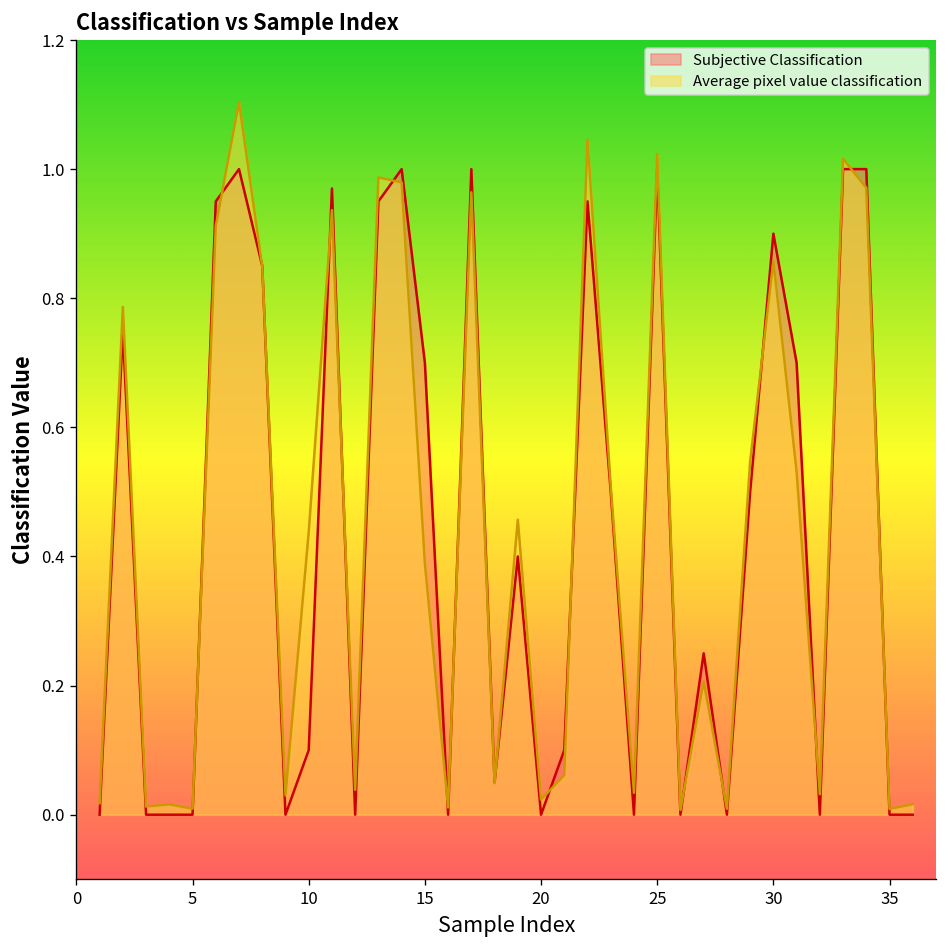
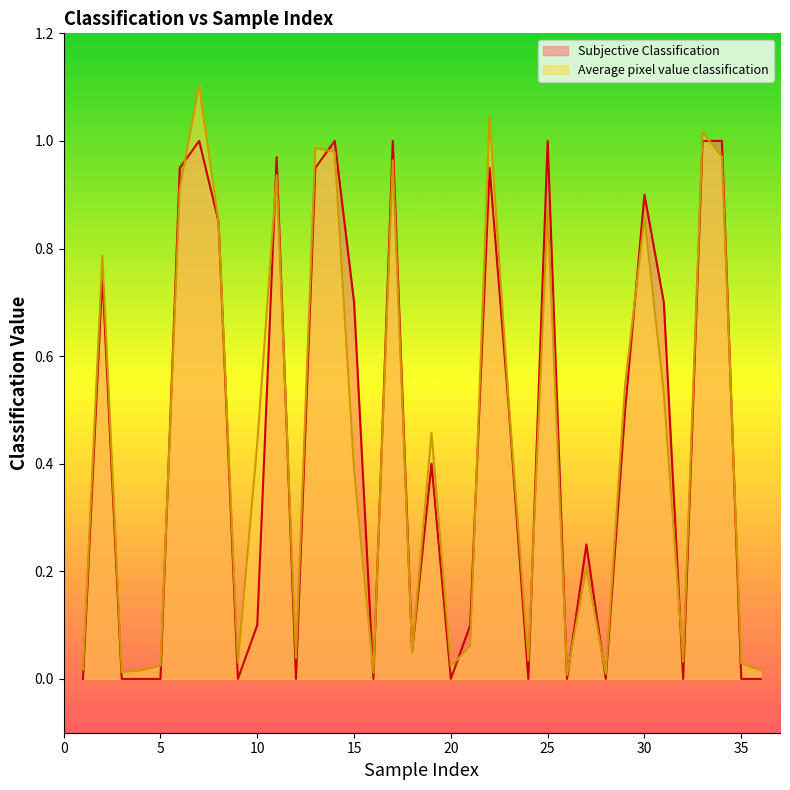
  {
    "Subjective Classification": {
      "5": 0.00,
      "10": 0.10,
      "15": 0.70,
      "20": 0.00,
      "25": 1.00,
      "30": 0.90,
      "35": 0.00
    },
    "Average pixel value classification": {
-     "5": 0.01,
+     "5": 0.02,
      "10": 0.44,
      "15": 0.39,
      "20": 0.02,
-     "25": 1.02,
+     "25": 0.87,
      "30": 0.86,
-     "35": 0.01
+     "35": 0.03
    }
  }
